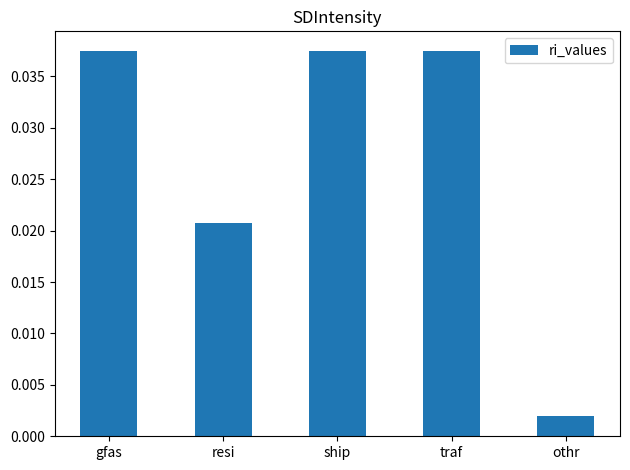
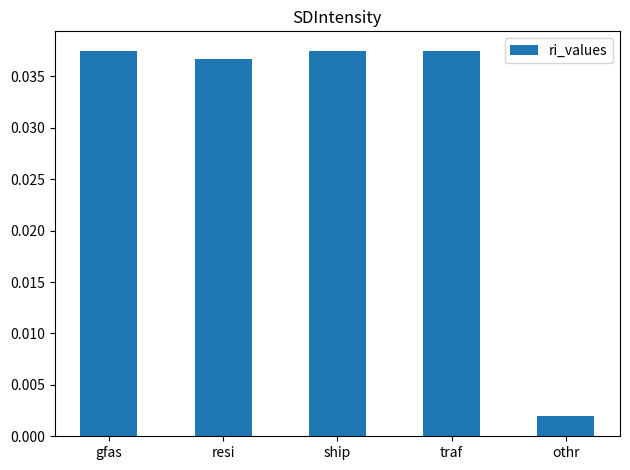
  {
    "gfas": 0.0375,
-   "resi": 0.0207,
+   "resi": 0.0367,
    "ship": 0.0375,
    "traf": 0.0375,
    "othr": 0.0020
  }
